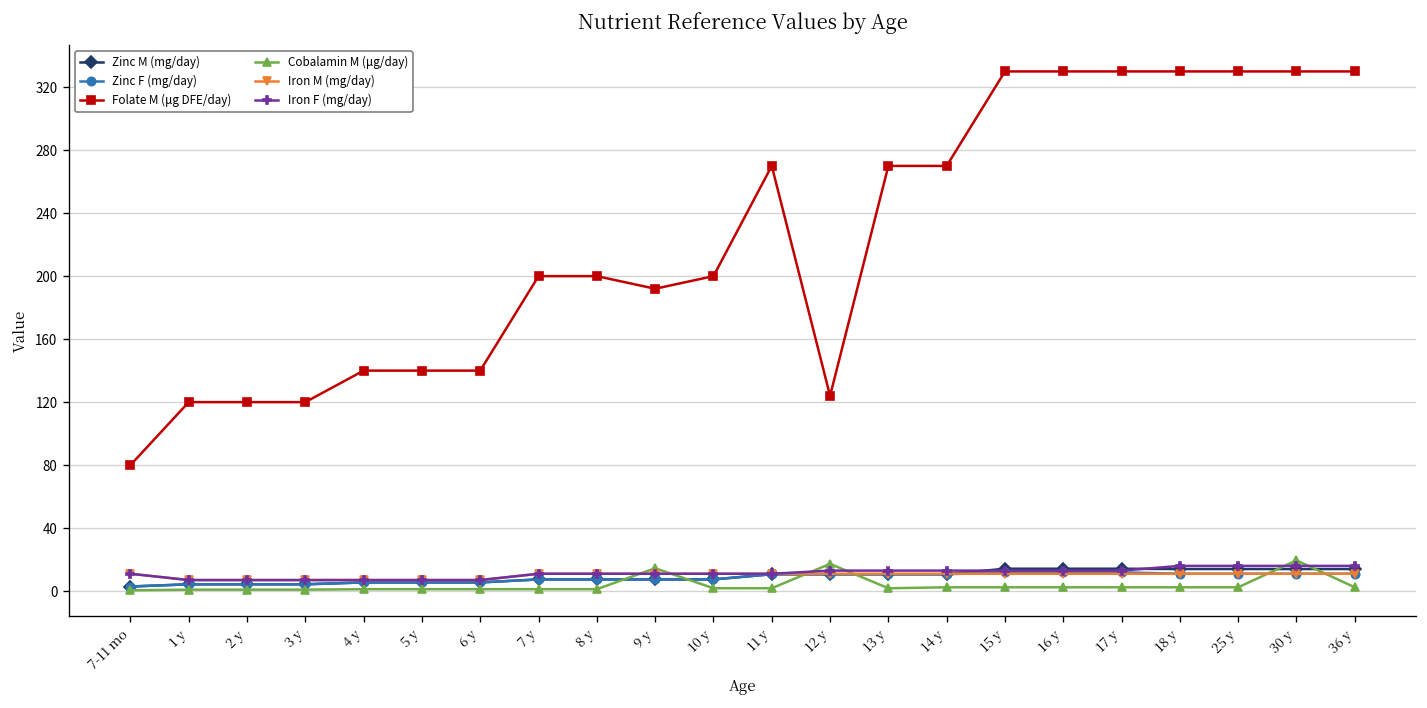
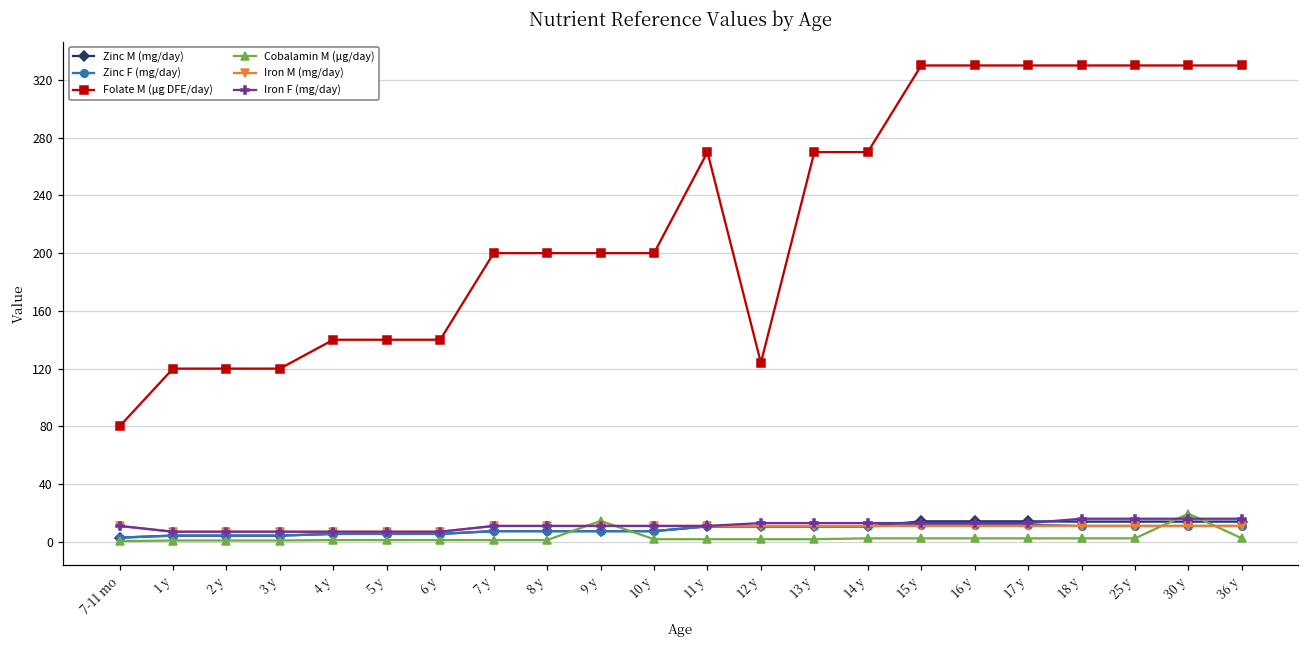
  {
    "Zinc M (mg/day)": {
      "18 y": 14,
      "25 y": 14,
      "30 y": 14,
      "36 y": 14
    },
    "Folate M (μg DFE/day)": {
      "7-11 mo": 80,
      "1 y": 120,
      "2 y": 120,
      "3 y": 120,
      "4 y": 140,
      "5 y": 140,
      "6 y": 140,
      "7 y": 200,
      "8 y": 200,
-     "9 y": 192,
+     "9 y": 200,
      "10 y": 200,
      "11 y": 270,
      "12 y": 124,
      "13 y": 270,
      "14 y": 270,
      "15 y": 330,
      "16 y": 330,
      "17 y": 330,
      "18 y": 330,
      "25 y": 330,
      "30 y": 330,
      "36 y": 330
    },
    "Cobalamin M (μg/day)": {
      "7-11 mo": 1,
      "1 y": 1,
      "2 y": 1,
      "3 y": 1,
      "4 y": 1,
      "5 y": 1,
      "6 y": 1,
      "7 y": 1,
      "8 y": 1,
      "9 y": 15,
      "10 y": 2,
      "11 y": 2,
-     "12 y": 17,
+     "12 y": 2,
      "13 y": 2,
      "14 y": 2,
      "15 y": 2,
      "16 y": 2,
      "17 y": 2,
      "18 y": 2,
      "25 y": 2,
      "30 y": 20,
      "36 y": 2
    },
    "Iron F (mg/day)": {
      "12 y": 13,
      "13 y": 13,
      "14 y": 13,
      "18 y": 16,
      "25 y": 16,
      "30 y": 16,
      "36 y": 16
    }
  }
